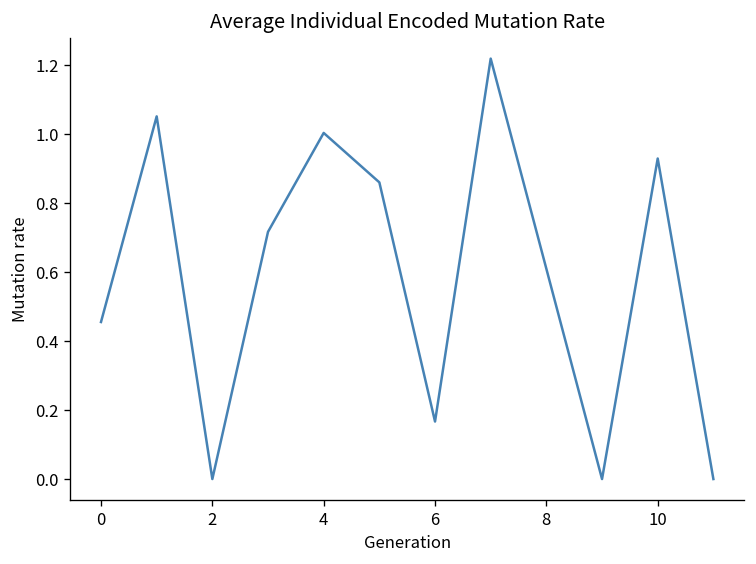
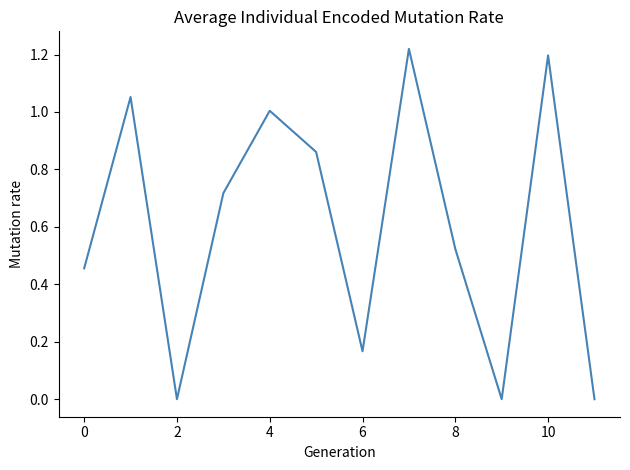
  {
    "0": 0.46,
    "2": 0.00,
    "4": 1.00,
    "6": 0.17,
-   "8": 0.61,
-   "10": 0.93
+   "8": 0.52,
+   "10": 1.20
  }
